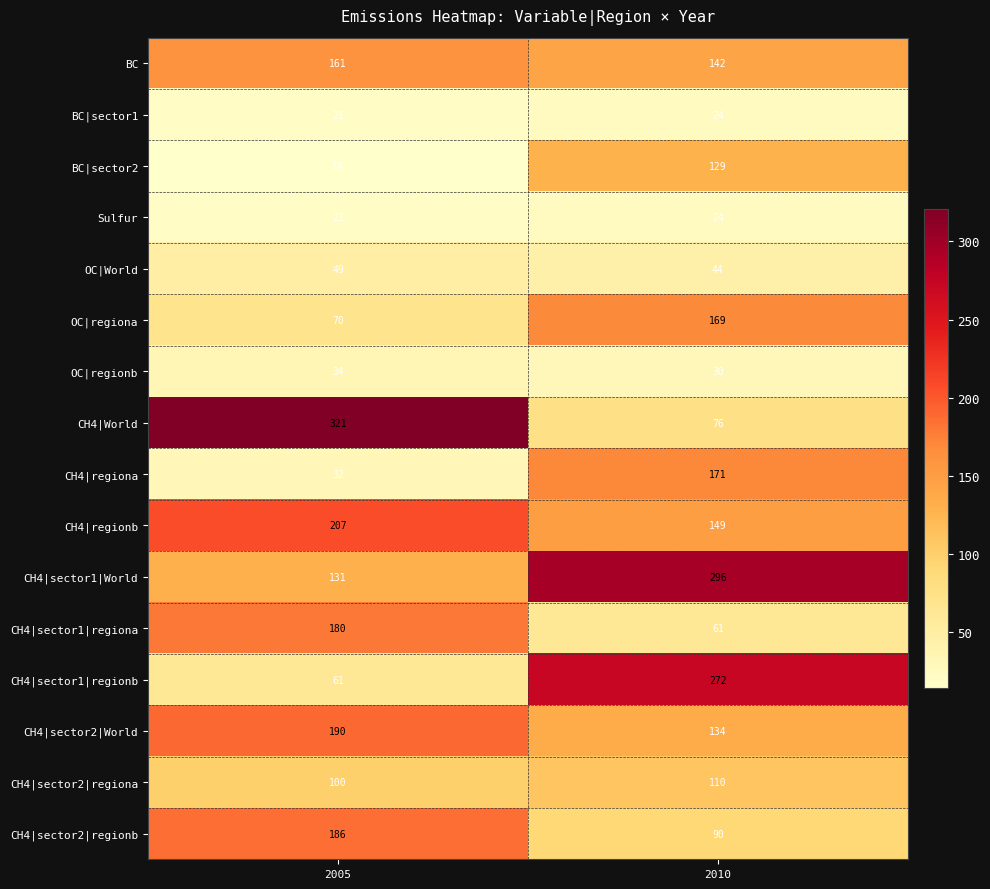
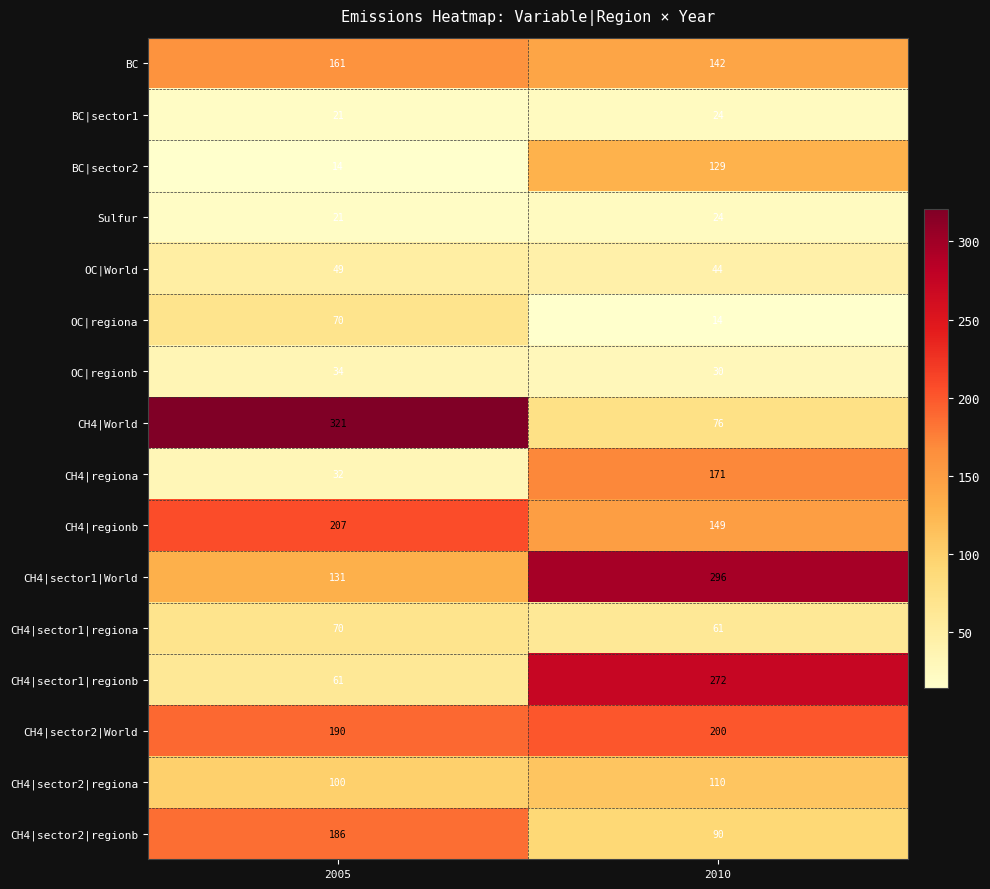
  {
    "BC": {
      "2005": 161,
      "2010": 142
    },
    "BC|sector1": {
      "2005": 21,
      "2010": 24
    },
    "BC|sector2": {
      "2005": 14,
      "2010": 129
    },
    "Sulfur": {
      "2005": 21,
      "2010": 24
    },
    "OC|World": {
      "2005": 49,
      "2010": 44
    },
    "OC|regiona": {
      "2005": 70,
-     "2010": 169
+     "2010": 14
    },
    "OC|regionb": {
      "2005": 34,
      "2010": 30
    },
    "CH4|World": {
      "2005": 321,
      "2010": 76
    },
    "CH4|regiona": {
      "2005": 32,
      "2010": 171
    },
    "CH4|regionb": {
      "2005": 207,
      "2010": 149
    },
    "CH4|sector1|World": {
      "2005": 131,
      "2010": 296
    },
    "CH4|sector1|regiona": {
-     "2005": 180,
+     "2005": 70,
      "2010": 61
    },
    "CH4|sector1|regionb": {
      "2005": 61,
      "2010": 272
    },
    "CH4|sector2|World": {
      "2005": 190,
-     "2010": 134
+     "2010": 200
    },
    "CH4|sector2|regiona": {
      "2005": 100,
      "2010": 110
    },
    "CH4|sector2|regionb": {
      "2005": 186,
      "2010": 90
    }
  }
